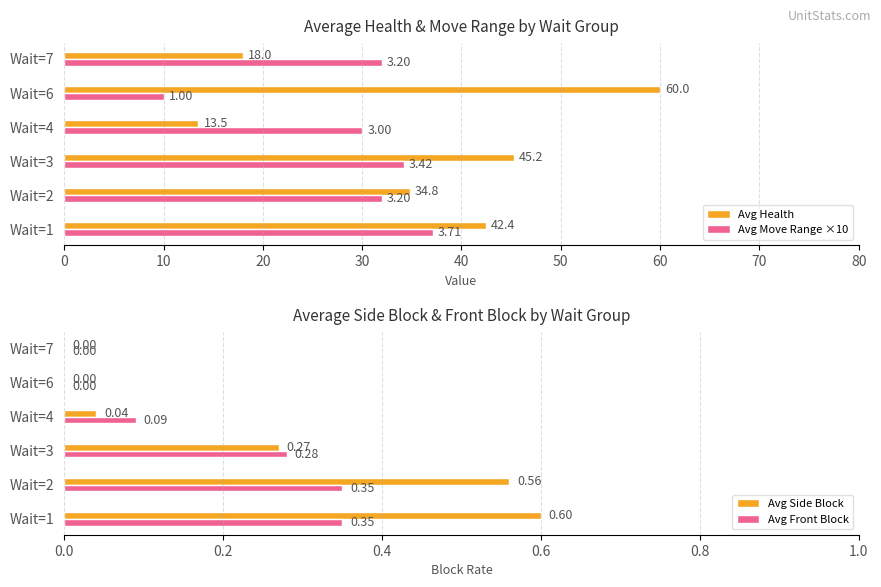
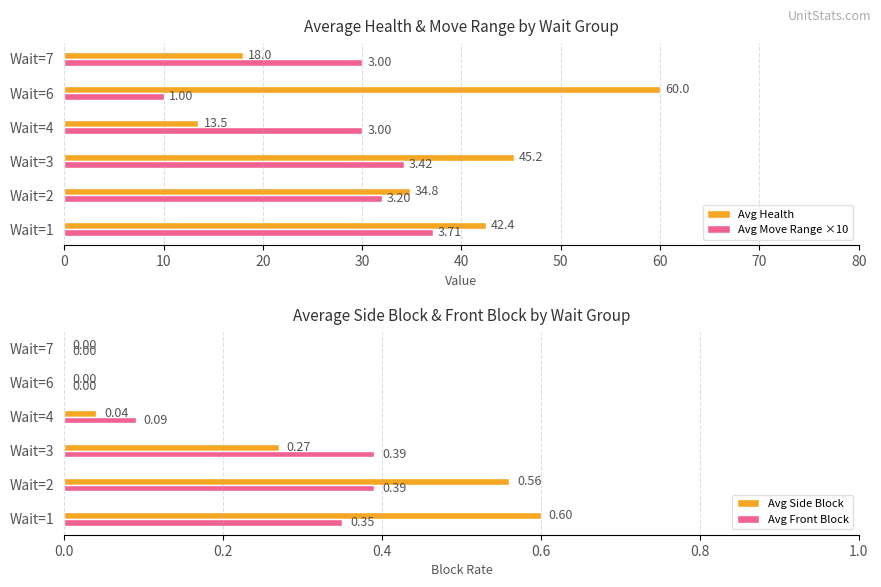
  {
    "Average Health & Move Range by Wait Group": {
      "Avg Health": {
        "Wait=7": 18.0,
        "Wait=6": 60.0,
        "Wait=4": 13.5,
        "Wait=3": 45.2,
        "Wait=2": 34.8,
        "Wait=1": 42.4
      },
      "Avg Move Range ×10": {
-       "Wait=7": 3.20
+       "Wait=7": 3.00
      }
    },
    "Average Side Block & Front Block by Wait Group": {
      "Avg Side Block": {
        "Wait=4": 0.04,
        "Wait=3": 0.27,
        "Wait=2": 0.56,
        "Wait=1": 0.60
      },
      "Avg Front Block": {
        "Wait=4": 0.09,
-       "Wait=3": 0.28,
-       "Wait=2": 0.35,
+       "Wait=3": 0.39,
+       "Wait=2": 0.39,
        "Wait=1": 0.35
      }
    }
  }
